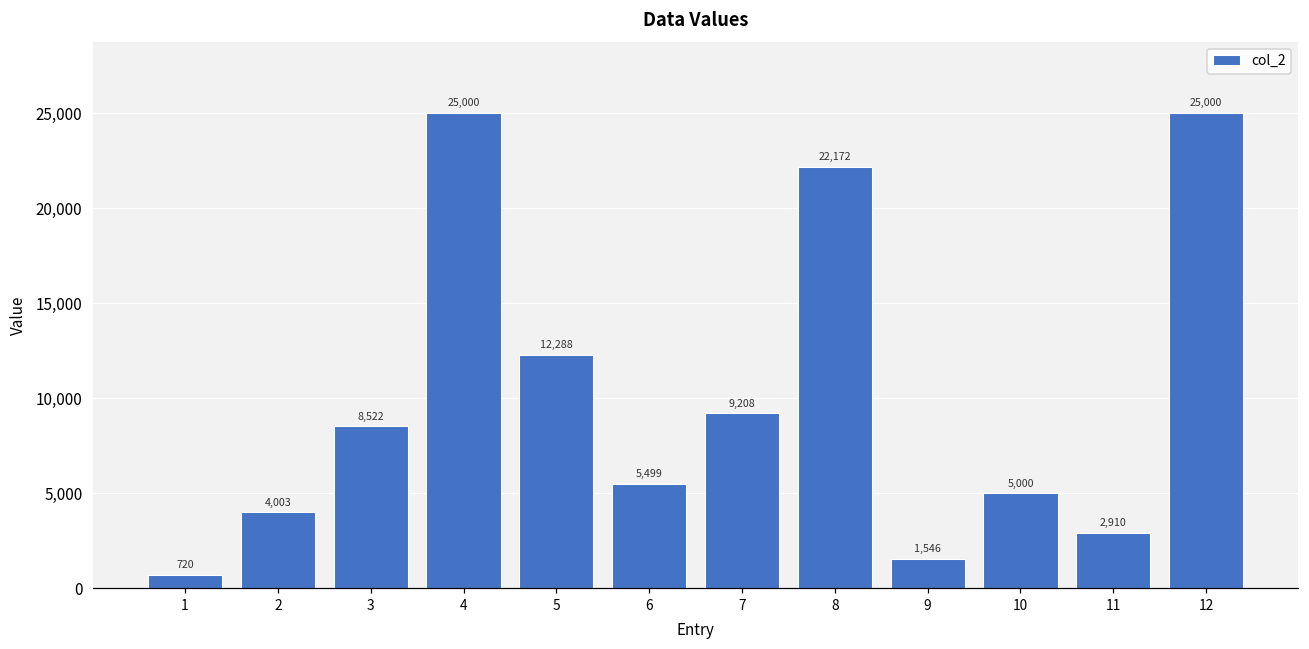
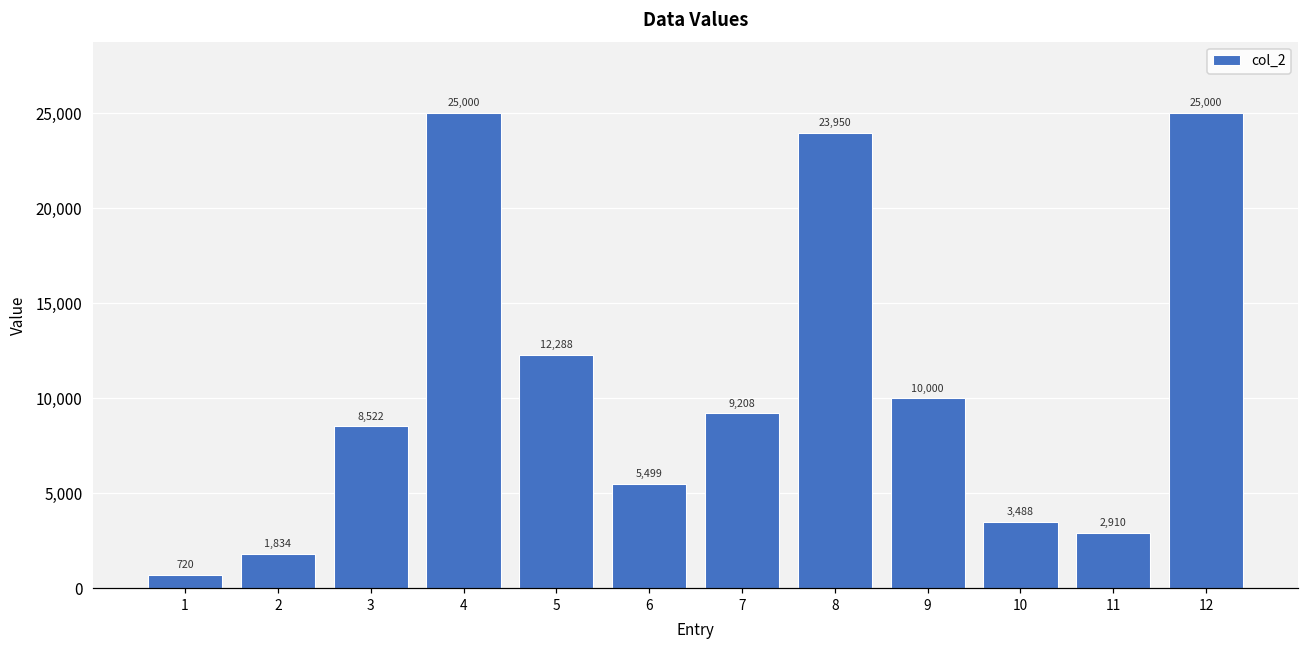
  {
    "1": "720",
-   "2": "4,003",
+   "2": "1,834",
    "3": "8,522",
    "4": "25,000",
    "5": "12,288",
    "6": "5,499",
    "7": "9,208",
-   "8": "22,172",
-   "9": "1,546",
-   "10": "5,000",
+   "8": "23,950",
+   "9": "10,000",
+   "10": "3,488",
    "11": "2,910",
    "12": "25,000"
  }
